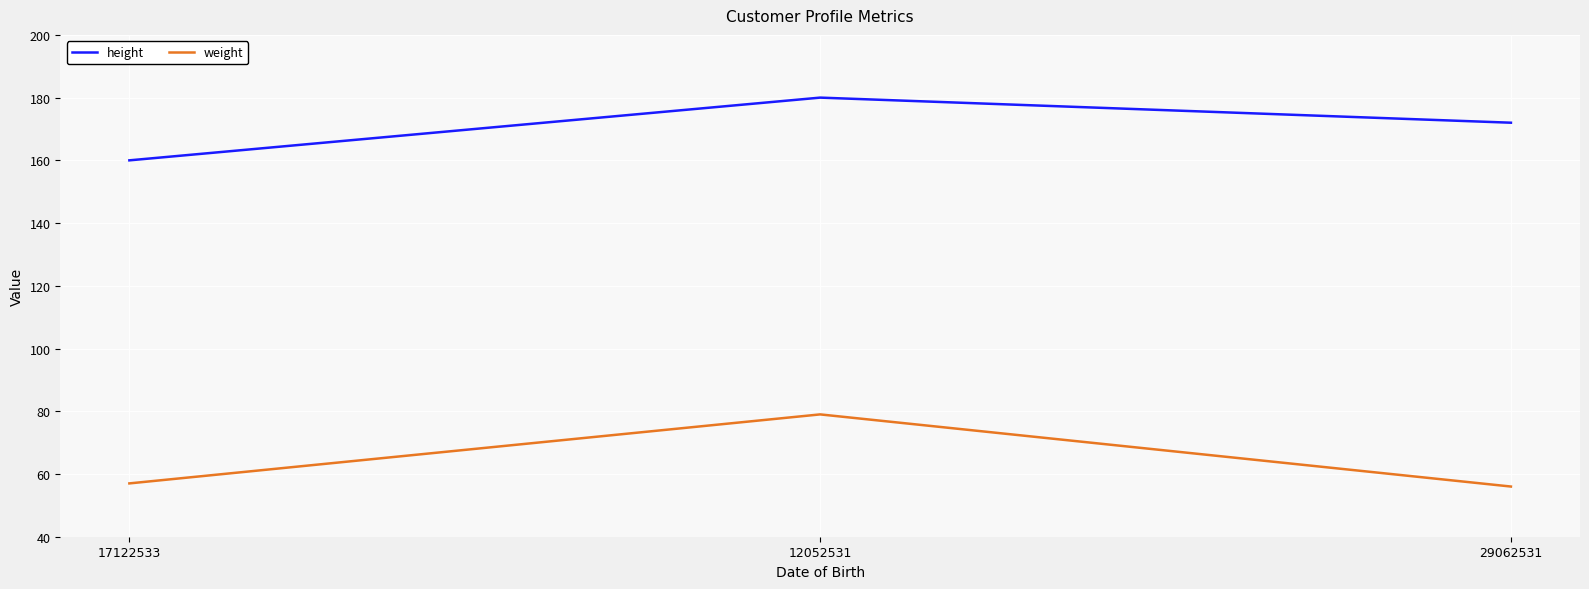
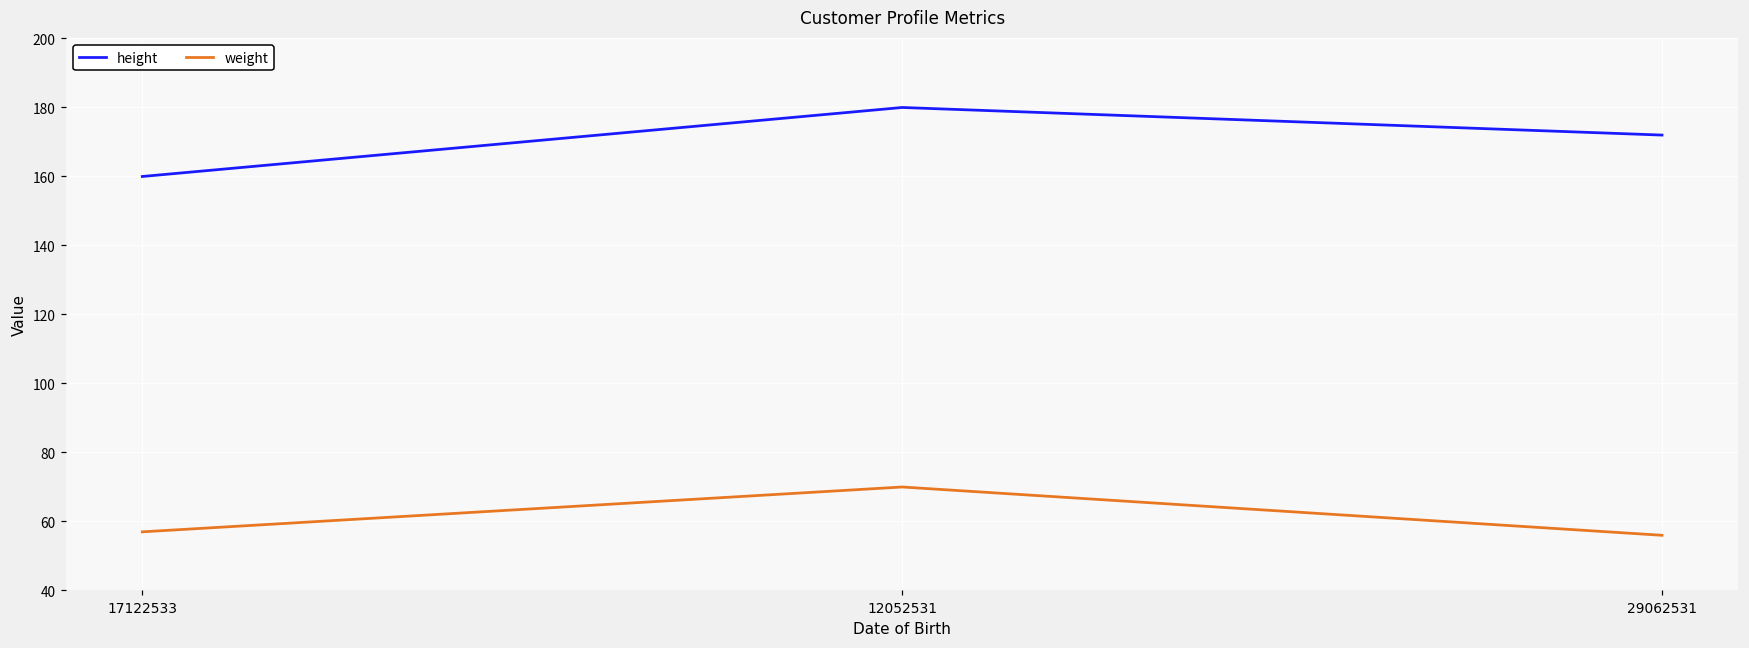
  {
    "height": {
      "17122533": 160,
      "12052531": 180,
      "29062531": 172
    },
    "weight": {
      "17122533": 57,
-     "12052531": 79,
+     "12052531": 70,
      "29062531": 56
    }
  }
